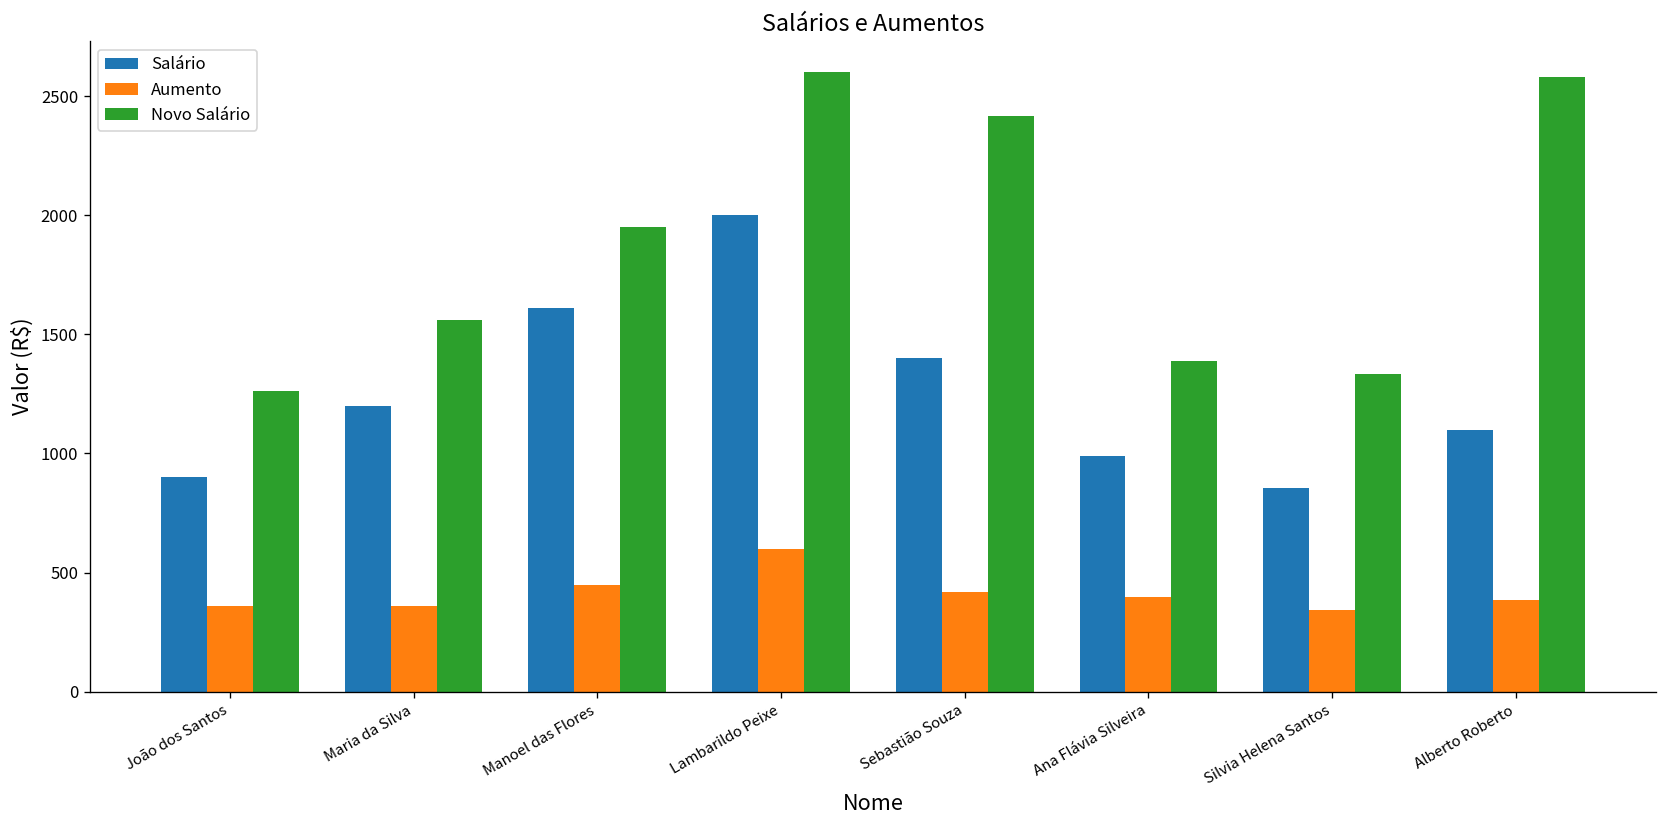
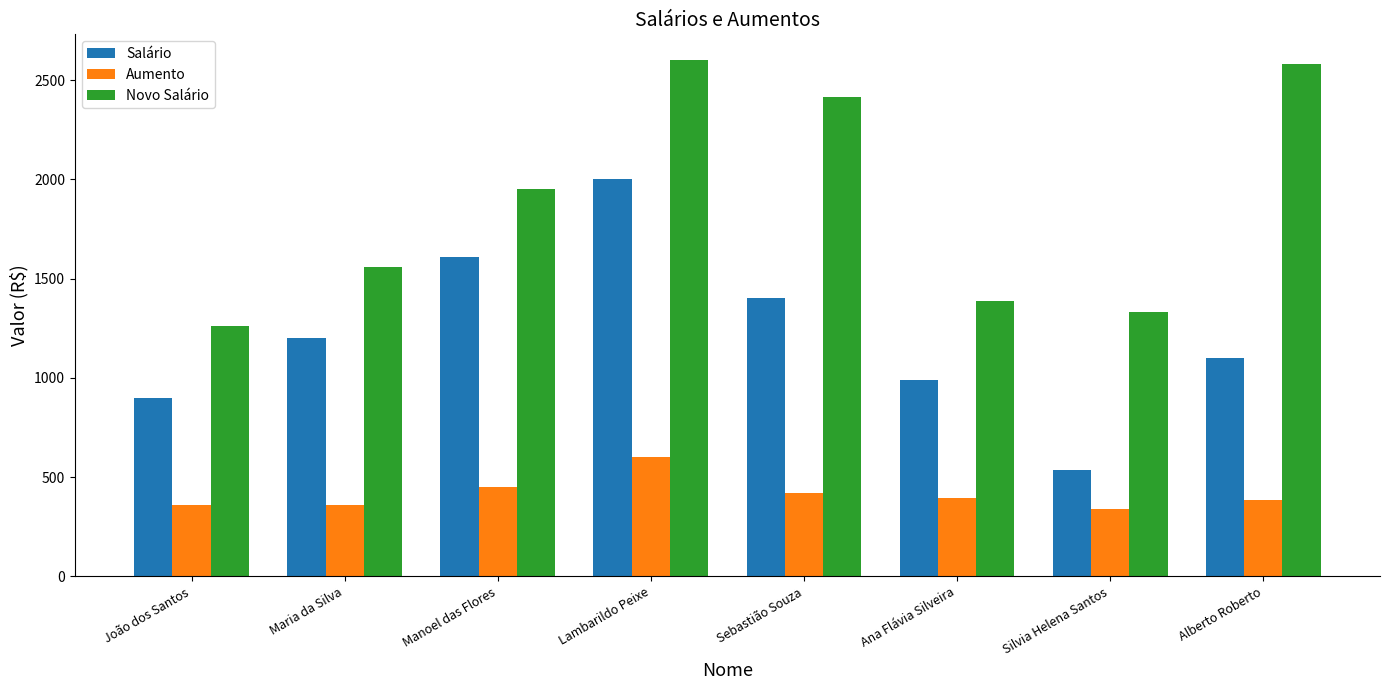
  {
    "Salário": {
      "João dos Santos": 900,
      "Maria da Silva": 1200,
      "Manoel das Flores": 1610,
      "Lambarildo Peixe": 2000,
      "Sebastião Souza": 1400,
      "Ana Flávia Silveira": 990,
-     "Silvia Helena Santos": 850,
+     "Silvia Helena Santos": 540,
      "Alberto Roberto": 1100
    },
    "Aumento": {
      "João dos Santos": 360,
      "Maria da Silva": 360,
      "Manoel das Flores": 450,
      "Lambarildo Peixe": 600,
      "Sebastião Souza": 420,
      "Ana Flávia Silveira": 400,
      "Silvia Helena Santos": 340,
      "Alberto Roberto": 390
    },
    "Novo Salário": {
      "João dos Santos": 1260,
      "Maria da Silva": 1560,
      "Manoel das Flores": 1950,
      "Lambarildo Peixe": 2600,
      "Sebastião Souza": 2420,
      "Ana Flávia Silveira": 1390,
      "Silvia Helena Santos": 1330,
      "Alberto Roberto": 2580
    }
  }
